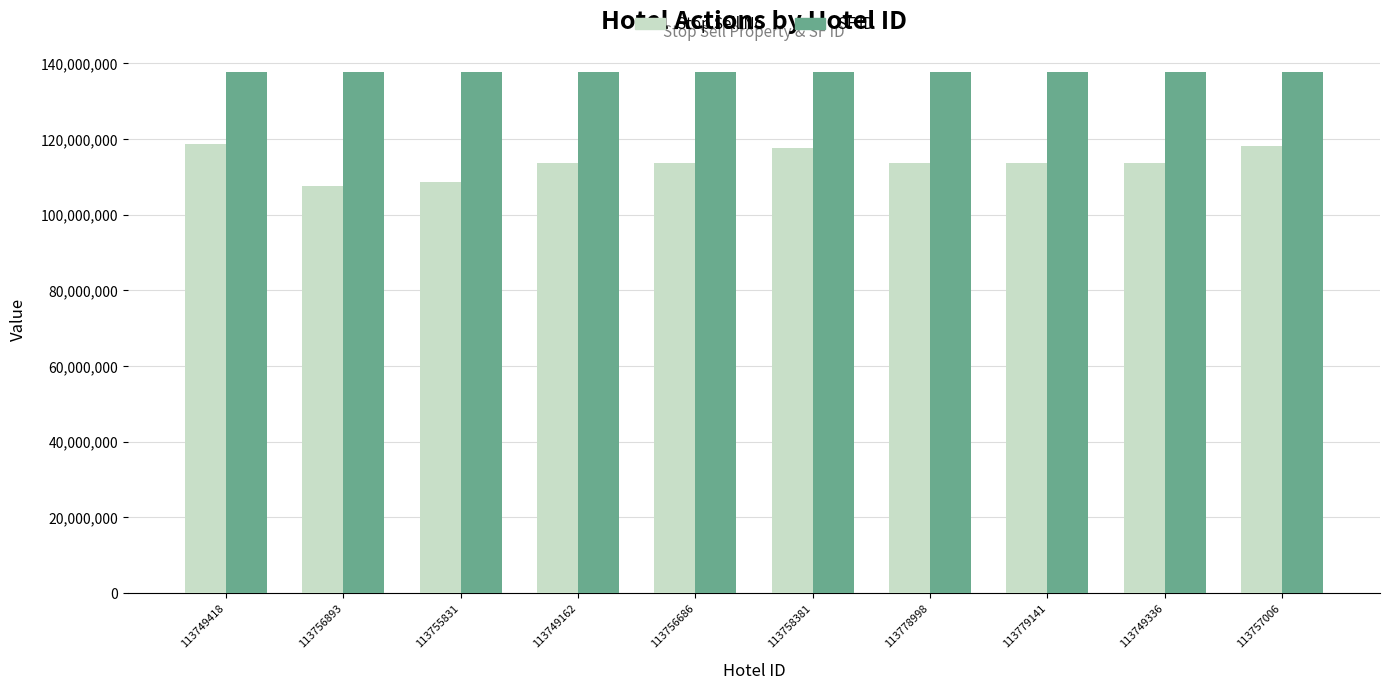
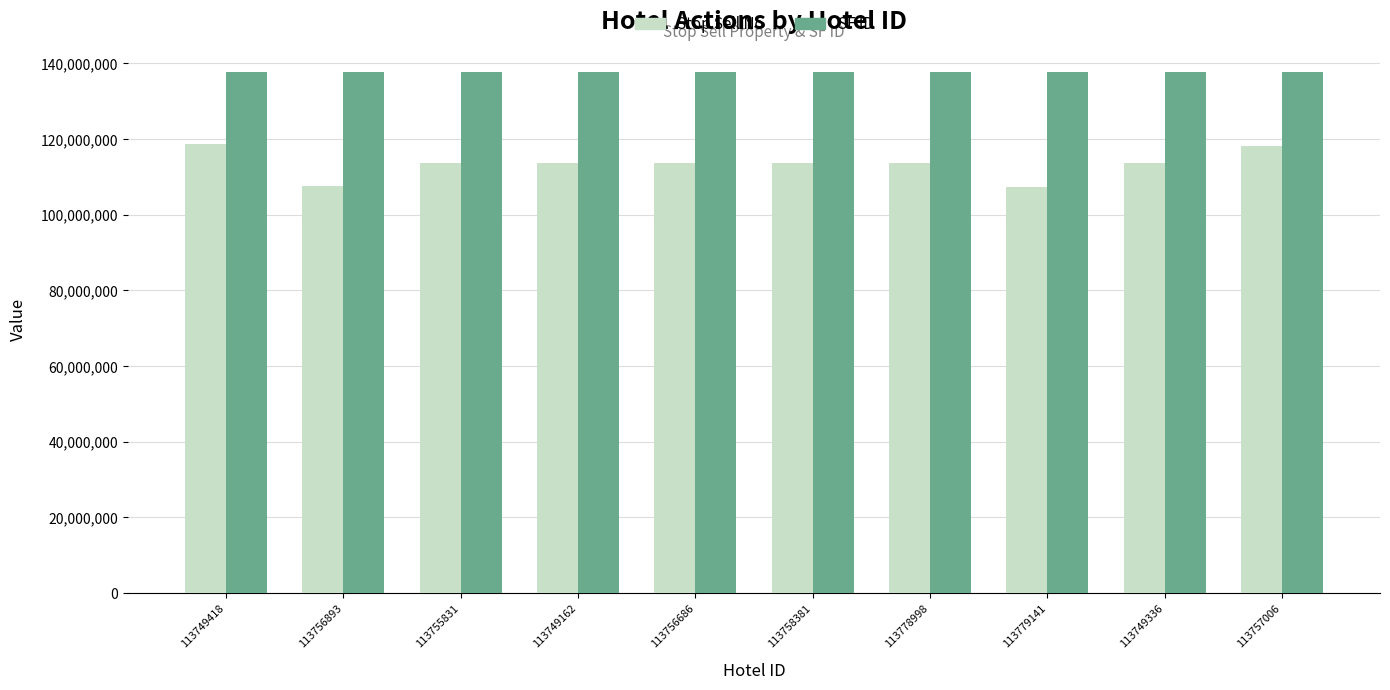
  {
    "Stop Sell No": {
      "113749418": "119,000,000",
      "113756893": "108,000,000",
-     "113755831": "109,000,000",
+     "113755831": "114,000,000",
      "113749162": "114,000,000",
      "113756686": "114,000,000",
-     "113758381": "118,000,000",
+     "113758381": "114,000,000",
      "113778998": "114,000,000",
-     "113779141": "114,000,000",
+     "113779141": "107,000,000",
      "113749336": "114,000,000",
      "113757006": "118,000,000"
    },
    "SF ID": {
      "113749418": "138,000,000",
      "113756893": "138,000,000",
      "113755831": "138,000,000",
      "113749162": "138,000,000",
      "113756686": "138,000,000",
      "113758381": "138,000,000",
      "113778998": "138,000,000",
      "113779141": "138,000,000",
      "113749336": "138,000,000",
      "113757006": "138,000,000"
    }
  }
